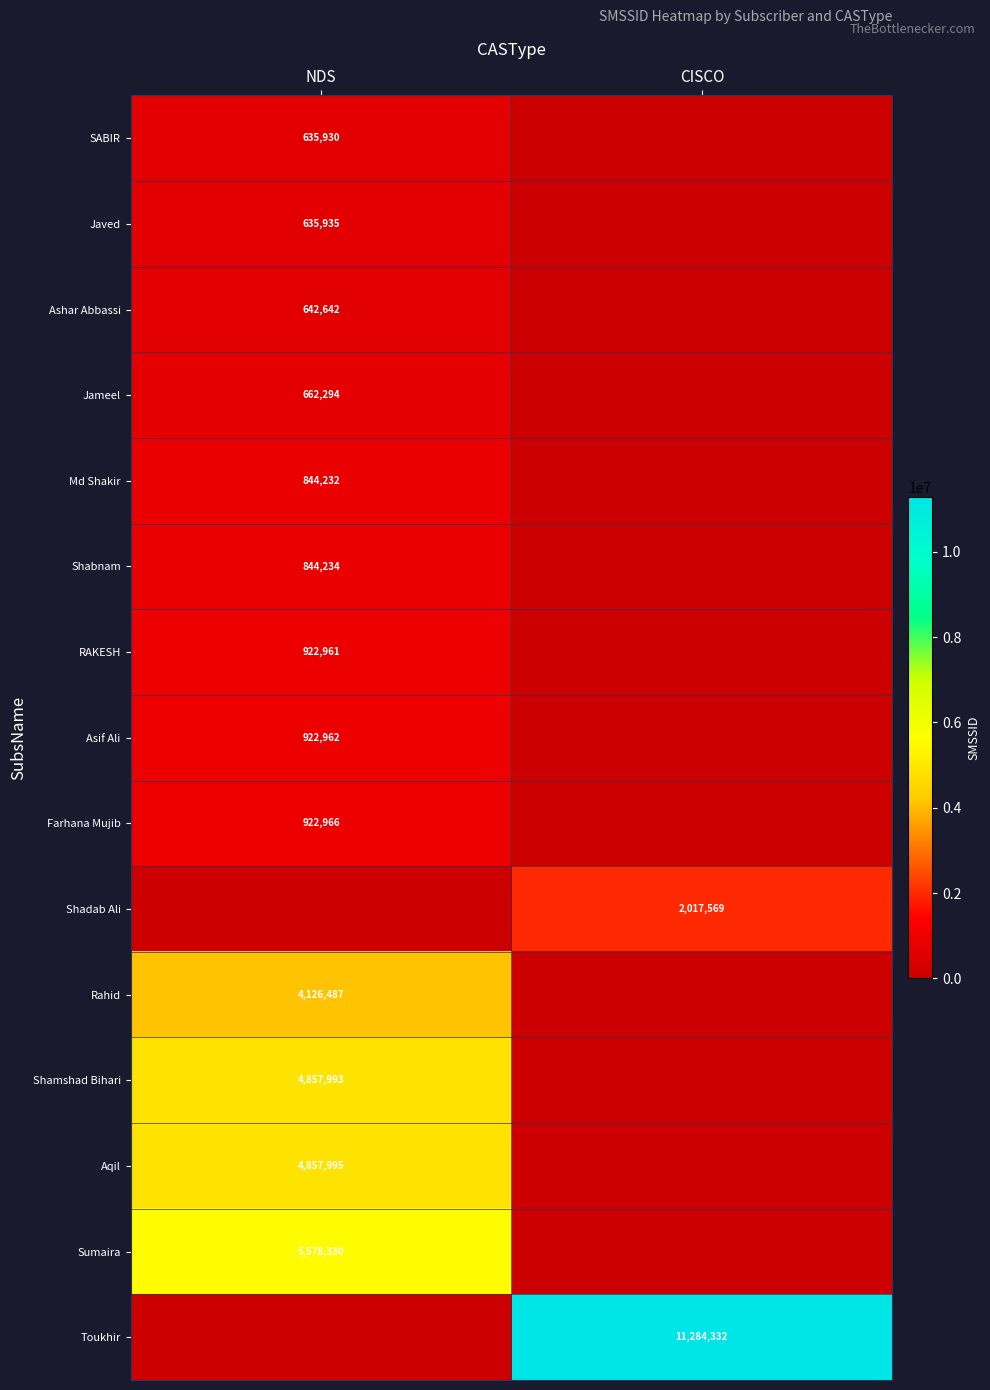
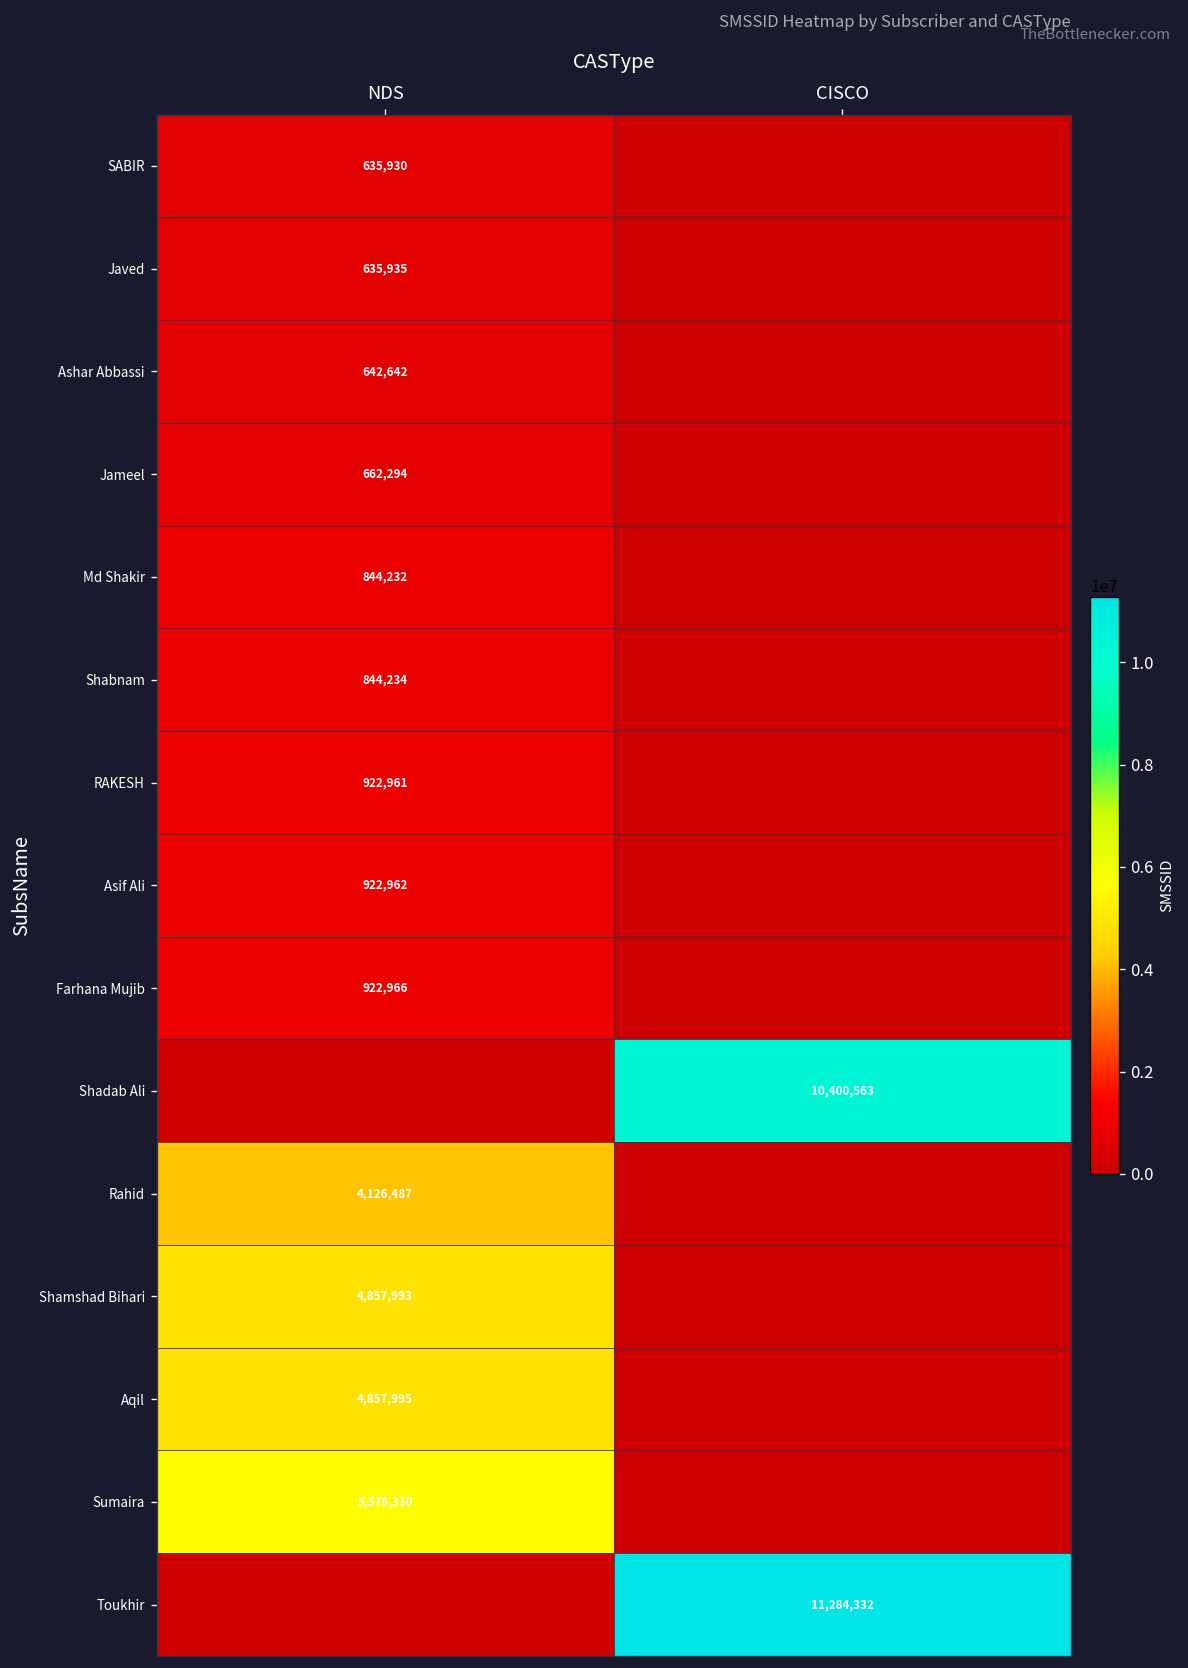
  {
    "SABIR": {
      "NDS": "635,930"
    },
    "Javed": {
      "NDS": "635,935"
    },
    "Ashar Abbassi": {
      "NDS": "642,642"
    },
    "Jameel": {
      "NDS": "662,294"
    },
    "Md Shakir": {
      "NDS": "844,232"
    },
    "Shabnam": {
      "NDS": "844,234"
    },
    "RAKESH": {
      "NDS": "922,961"
    },
    "Asif Ali": {
      "NDS": "922,962"
    },
    "Farhana Mujib": {
      "NDS": "922,966"
    },
    "Shadab Ali": {
-     "CISCO": "2,017,569"
+     "CISCO": "10,400,563"
    },
    "Rahid": {
      "NDS": "4,126,487"
    },
    "Shamshad Bihari": {
      "NDS": "4,857,993"
    },
    "Aqil": {
      "NDS": "4,857,995"
    },
    "Sumaira": {
      "NDS": "5,578,330"
    },
    "Toukhir": {
      "CISCO": "11,284,332"
    }
  }
